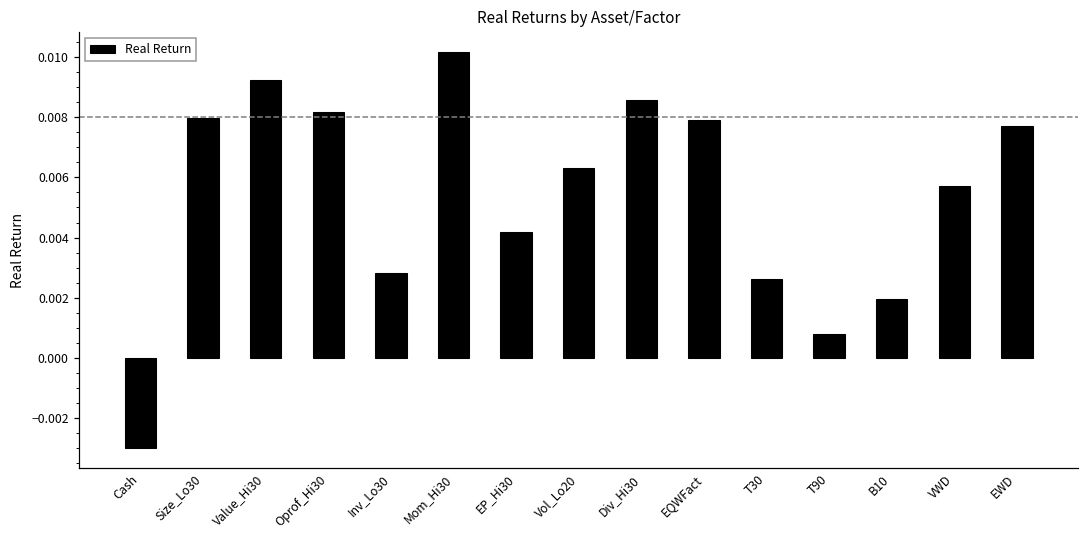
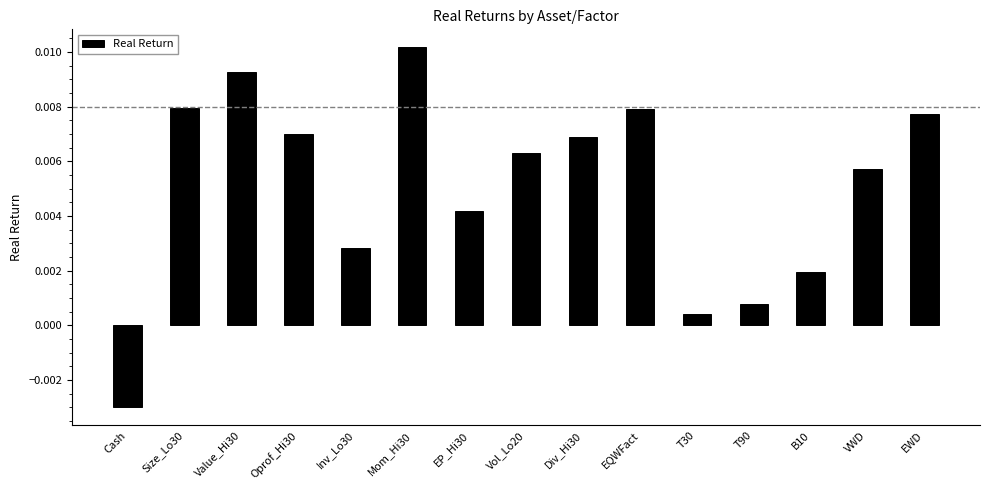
  {
    "Cash": -0.0030,
    "Size_Lo30": 0.0080,
    "Value_Hi30": 0.0093,
-   "Oprof_Hi30": 0.0082,
+   "Oprof_Hi30": 0.0070,
    "Inv_Lo30": 0.0028,
    "Mom_Hi30": 0.0102,
    "EP_Hi30": 0.0042,
    "Vol_Lo20": 0.0063,
-   "Div_Hi30": 0.0086,
+   "Div_Hi30": 0.0069,
    "EQWFact": 0.0079,
-   "T30": 0.0026,
+   "T30": 0.0004,
    "T90": 0.0008,
    "B10": 0.0020,
    "VWD": 0.0057,
    "EWD": 0.0077
  }
